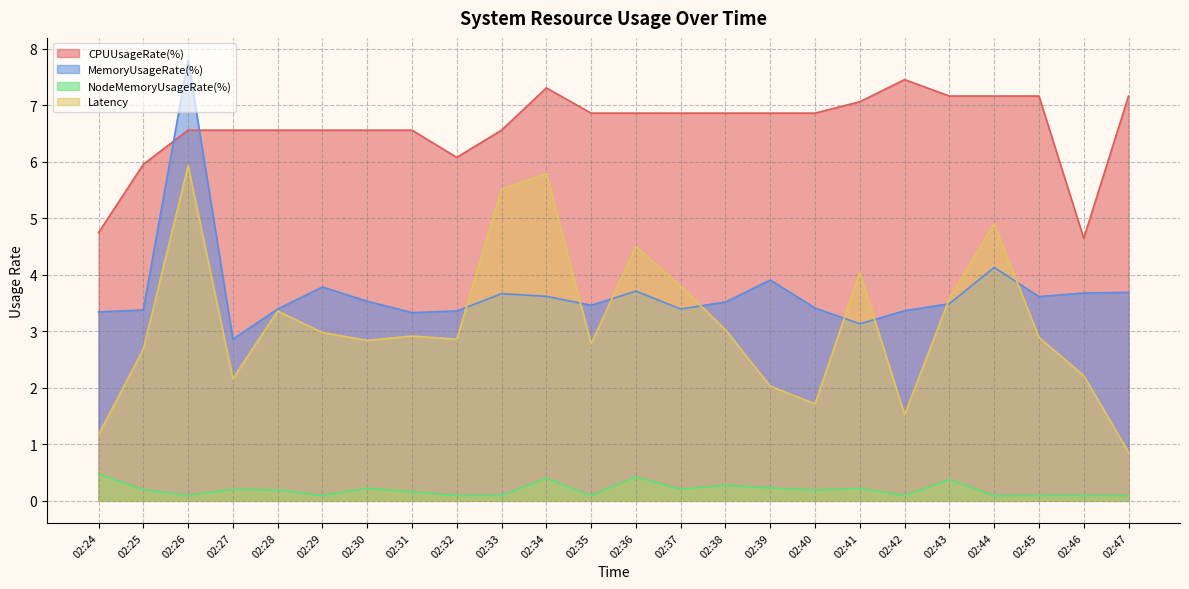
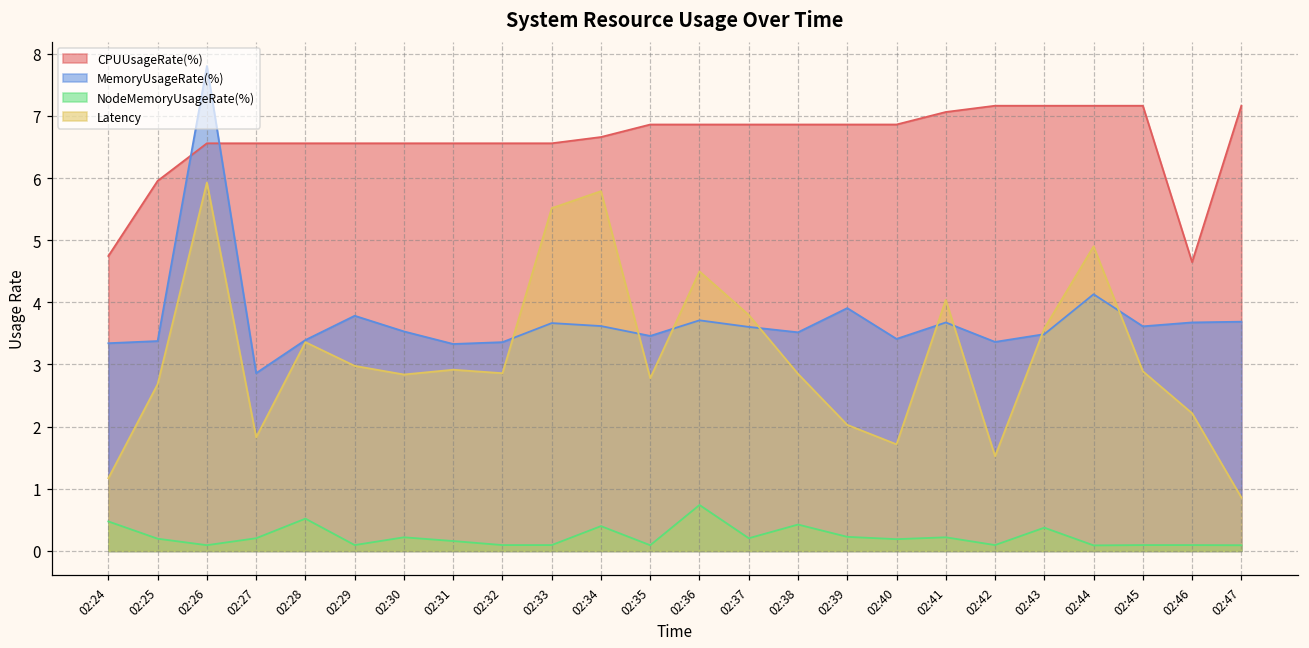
  {
    "CPUUsageRate(%)": {
      "02:24": 4.7,
      "02:25": 6.0,
      "02:26": 6.6,
      "02:27": 6.6,
      "02:28": 6.6,
      "02:29": 6.6,
      "02:30": 6.6,
      "02:31": 6.6,
-     "02:32": 6.1,
+     "02:32": 6.6,
      "02:33": 6.6,
-     "02:34": 7.3,
+     "02:34": 6.7,
      "02:35": 6.9,
      "02:36": 6.9,
      "02:37": 6.9,
      "02:38": 6.9,
      "02:39": 6.9,
      "02:40": 6.9,
      "02:41": 7.1,
-     "02:42": 7.5,
+     "02:42": 7.2,
      "02:43": 7.2,
      "02:44": 7.2,
      "02:45": 7.2,
      "02:46": 4.6,
      "02:47": 7.2
    },
    "MemoryUsageRate(%)": {
      "02:24": 3.3,
      "02:25": 3.4,
      "02:27": 2.9,
      "02:29": 3.8,
      "02:30": 3.5,
      "02:31": 3.3,
      "02:32": 3.4,
      "02:33": 3.7,
      "02:34": 3.6,
      "02:35": 3.5,
      "02:36": 3.7,
-     "02:37": 3.4,
+     "02:37": 3.6,
      "02:38": 3.5,
      "02:39": 3.9,
      "02:40": 3.4,
-     "02:41": 3.1,
+     "02:41": 3.7,
      "02:42": 3.4,
      "02:43": 3.5,
      "02:44": 4.1,
      "02:45": 3.6,
      "02:46": 3.7,
      "02:47": 3.7
    },
    "NodeMemoryUsageRate(%)": {
      "02:24": 0.5,
      "02:25": 0.2,
      "02:26": 0.1,
      "02:27": 0.2,
-     "02:28": 0.2,
+     "02:28": 0.5,
      "02:29": 0.1,
      "02:30": 0.2,
      "02:31": 0.2,
      "02:32": 0.1,
      "02:33": 0.1,
      "02:34": 0.4,
      "02:35": 0.1,
-     "02:36": 0.4,
+     "02:36": 0.7,
      "02:37": 0.2,
-     "02:38": 0.3,
+     "02:38": 0.4,
      "02:39": 0.2,
      "02:40": 0.2,
      "02:41": 0.2,
      "02:42": 0.1,
      "02:43": 0.4,
      "02:44": 0.1,
      "02:45": 0.1,
      "02:46": 0.1,
      "02:47": 0.1
    },
    "Latency": {
      "02:24": 1.2,
      "02:25": 2.7,
      "02:26": 5.9,
-     "02:27": 2.2,
+     "02:27": 1.8,
      "02:29": 3.0,
      "02:30": 2.8,
      "02:31": 2.9,
      "02:32": 2.9,
      "02:33": 5.5,
      "02:34": 5.8,
      "02:35": 2.8,
      "02:36": 4.5,
      "02:37": 3.8,
-     "02:38": 3.0,
+     "02:38": 2.8,
      "02:39": 2.0,
      "02:40": 1.7,
      "02:41": 4.0,
      "02:42": 1.5,
      "02:43": 3.6,
      "02:44": 4.9,
      "02:45": 2.9,
      "02:46": 2.2,
      "02:47": 0.9
    }
  }
